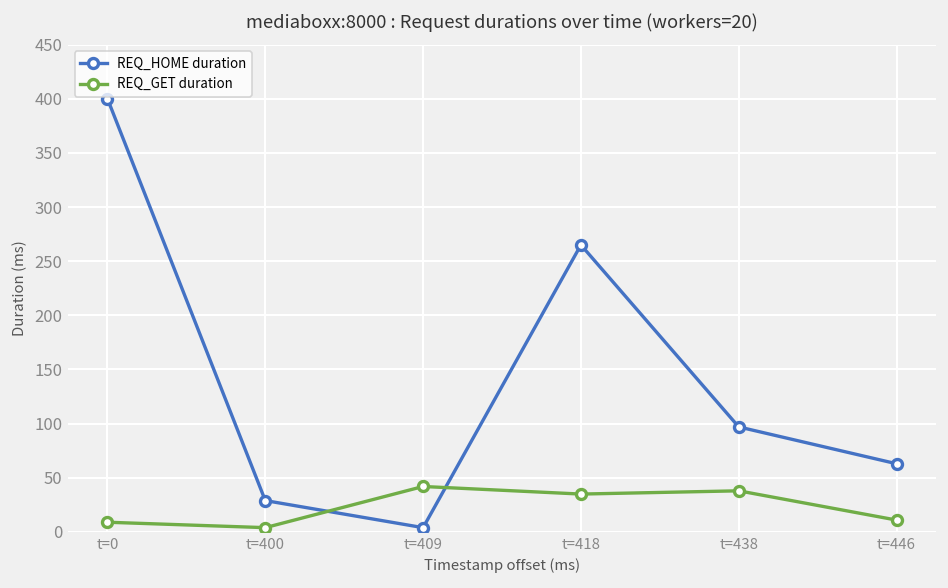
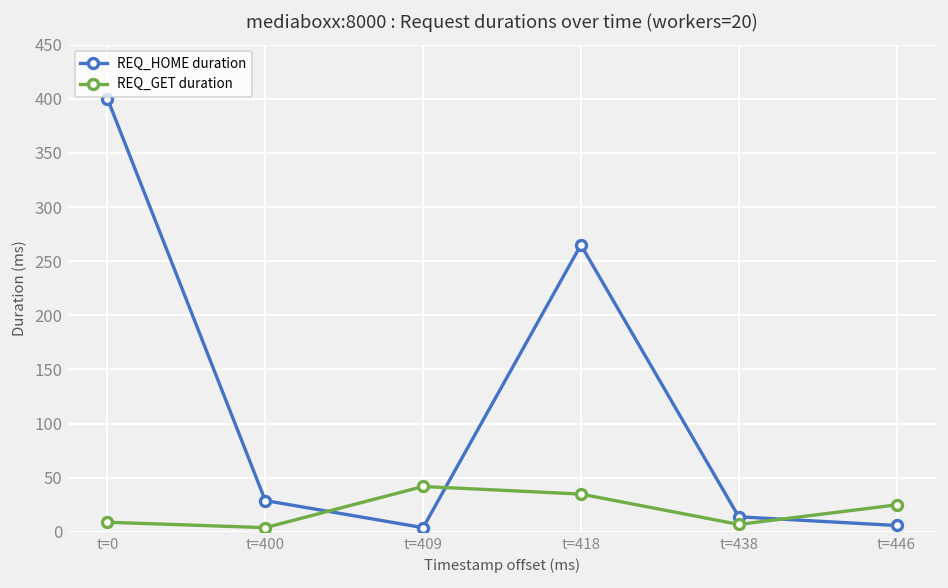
  {
    "REQ_HOME duration": {
      "t=0": 400,
      "t=400": 30,
      "t=409": 0,
      "t=418": 270,
-     "t=438": 100,
-     "t=446": 60
+     "t=438": 10,
+     "t=446": 10
    },
    "REQ_GET duration": {
      "t=0": 10,
      "t=400": 0,
      "t=409": 40,
      "t=418": 40,
-     "t=438": 40,
-     "t=446": 10
+     "t=438": 10,
+     "t=446": 30
    }
  }
